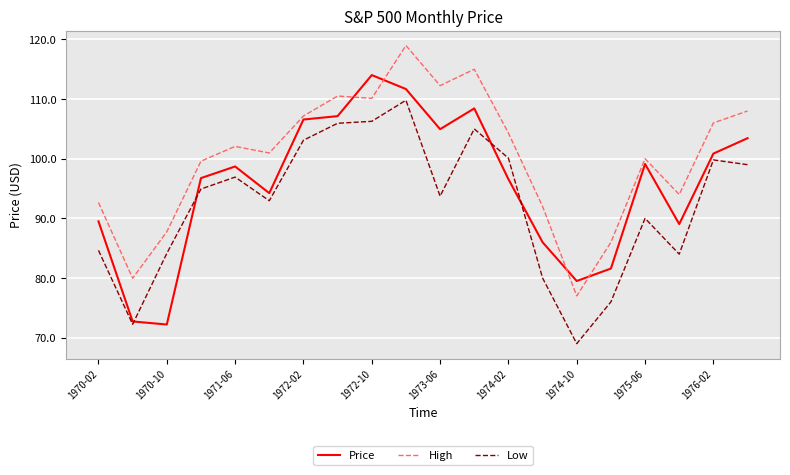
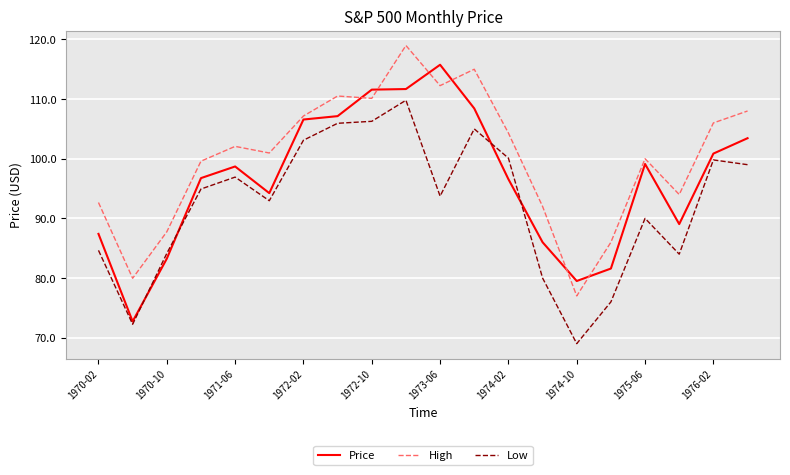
  {
    "Price": {
-     "1970-02": 90,
-     "1970-10": 72,
+     "1970-02": 87,
+     "1970-10": 83,
      "1971-06": 99,
      "1972-02": 107,
-     "1972-10": 114,
-     "1973-06": 105,
+     "1972-10": 112,
+     "1973-06": 116,
      "1974-02": 97,
      "1974-10": 80,
      "1975-06": 99,
      "1976-02": 101
    },
    "High": {
      "1970-02": 93,
      "1970-10": 88,
      "1971-06": 102,
      "1972-02": 107,
      "1972-10": 110,
      "1973-06": 112,
      "1974-02": 104,
      "1974-10": 77,
      "1975-06": 100,
      "1976-02": 106
    },
    "Low": {
      "1970-02": 85,
      "1970-10": 84,
      "1971-06": 97,
      "1972-02": 103,
      "1972-10": 106,
      "1973-06": 94,
      "1974-02": 100,
      "1974-10": 69,
      "1975-06": 90,
      "1976-02": 100
    }
  }
